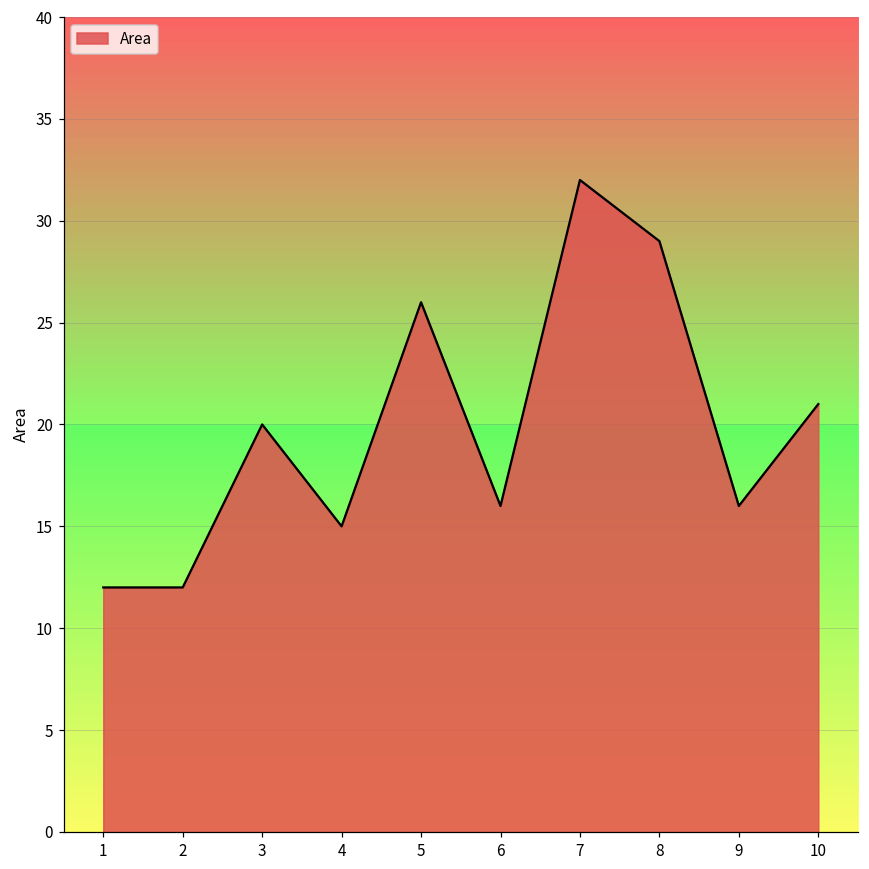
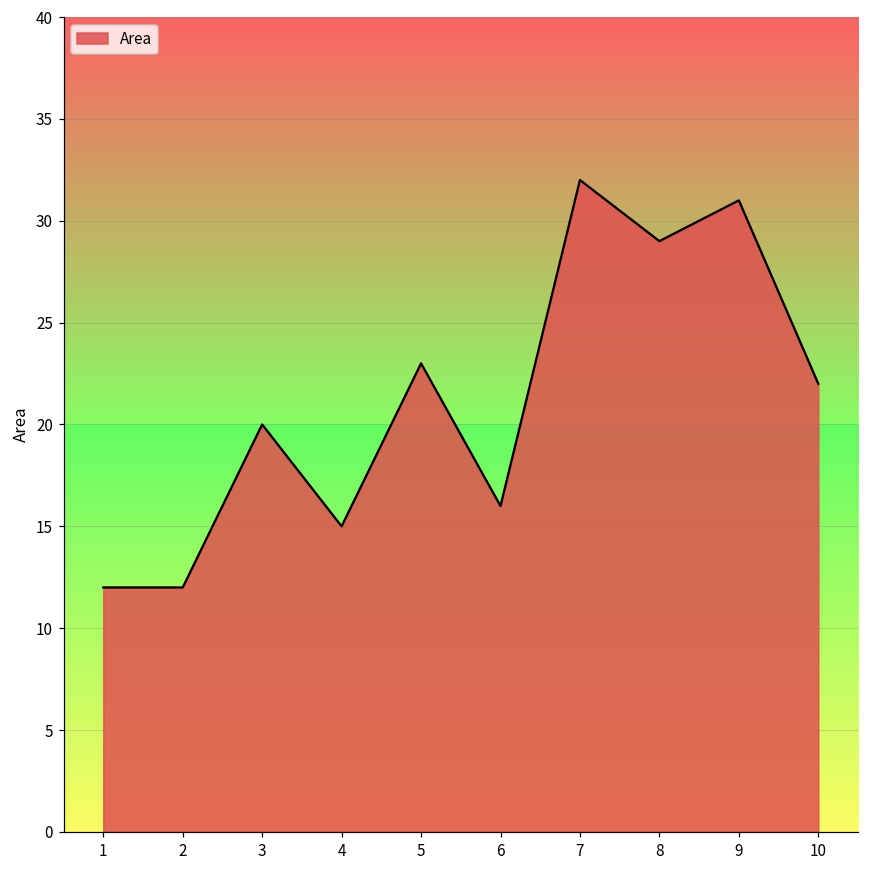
  {
    "1": 12,
    "2": 12,
    "3": 20,
    "4": 15,
-   "5": 26,
+   "5": 23,
    "6": 16,
    "7": 32,
    "8": 29,
-   "9": 16,
-   "10": 21
+   "9": 31,
+   "10": 22
  }
